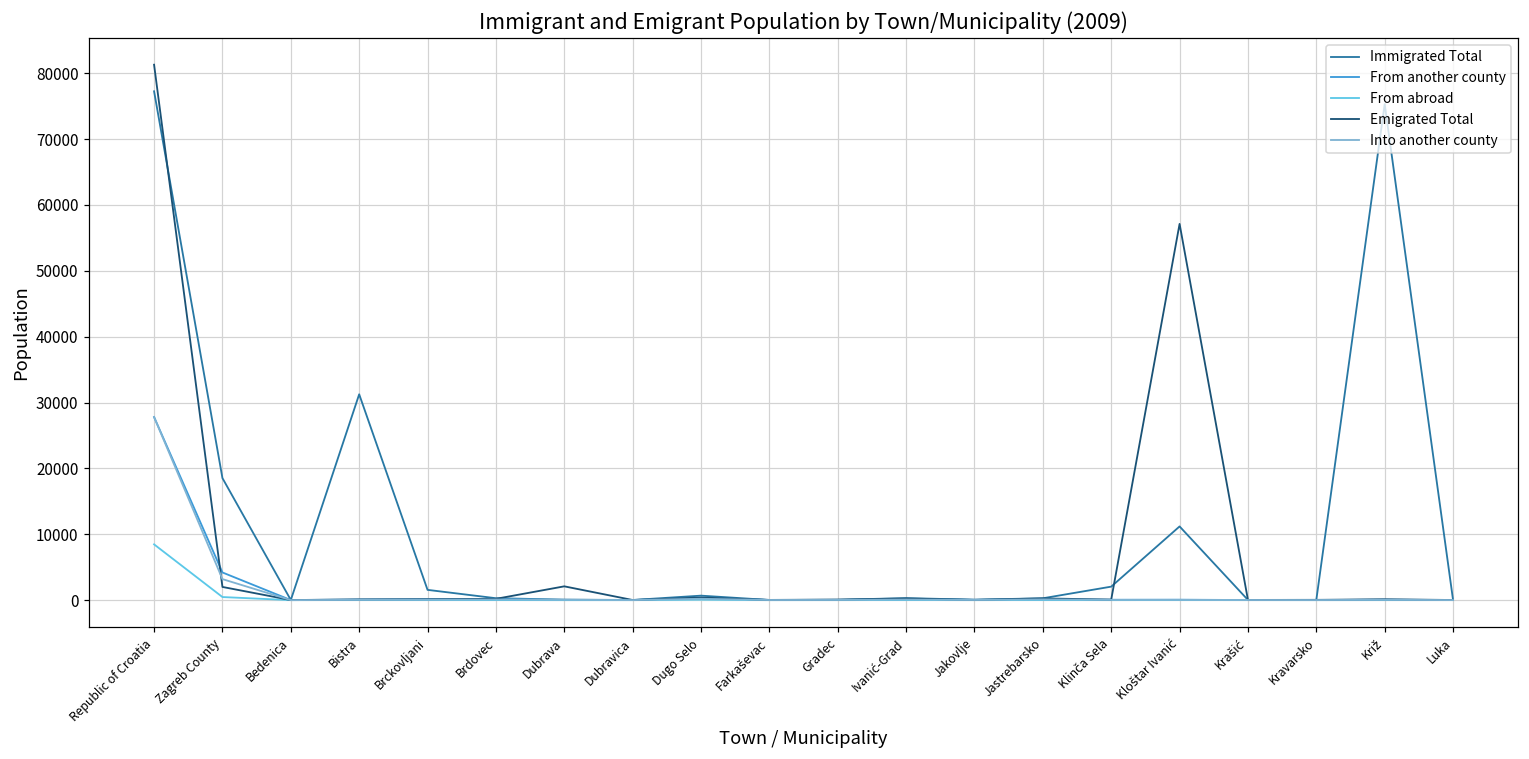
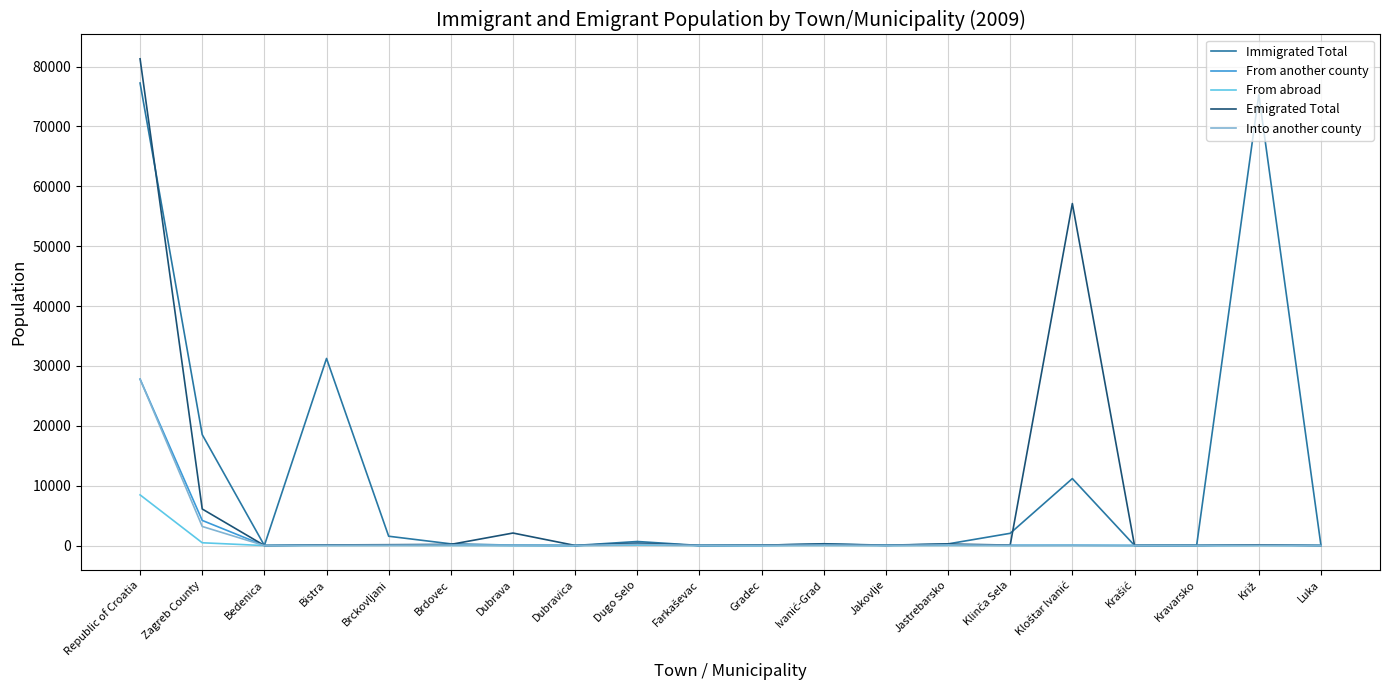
  {
    "Immigrated Total": {
      "Republic of Croatia": 77000,
      "Zagreb County": 19000,
      "Bistra": 31000,
      "Brckovljani": 2000,
      "Klinča Sela": 2000,
      "Kloštar Ivanić": 11000
    },
    "Emigrated Total": {
      "Republic of Croatia": 81000,
-     "Zagreb County": 2000,
+     "Zagreb County": 6000,
      "Dubrava": 2000,
      "Kloštar Ivanić": 57000
    }
  }
